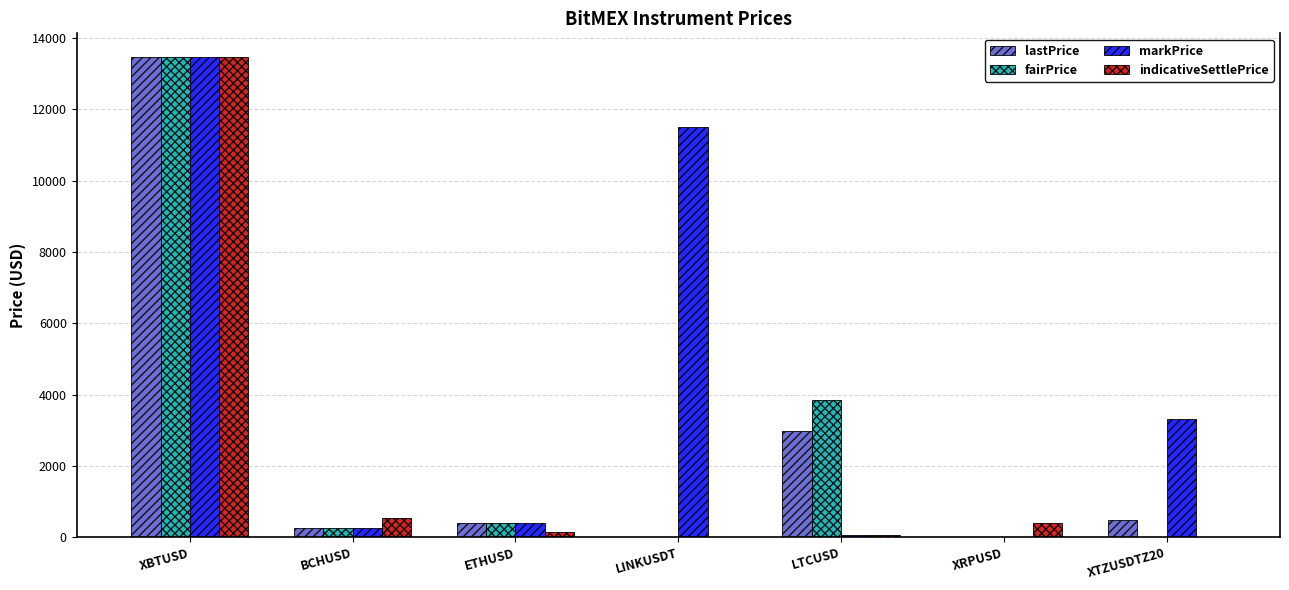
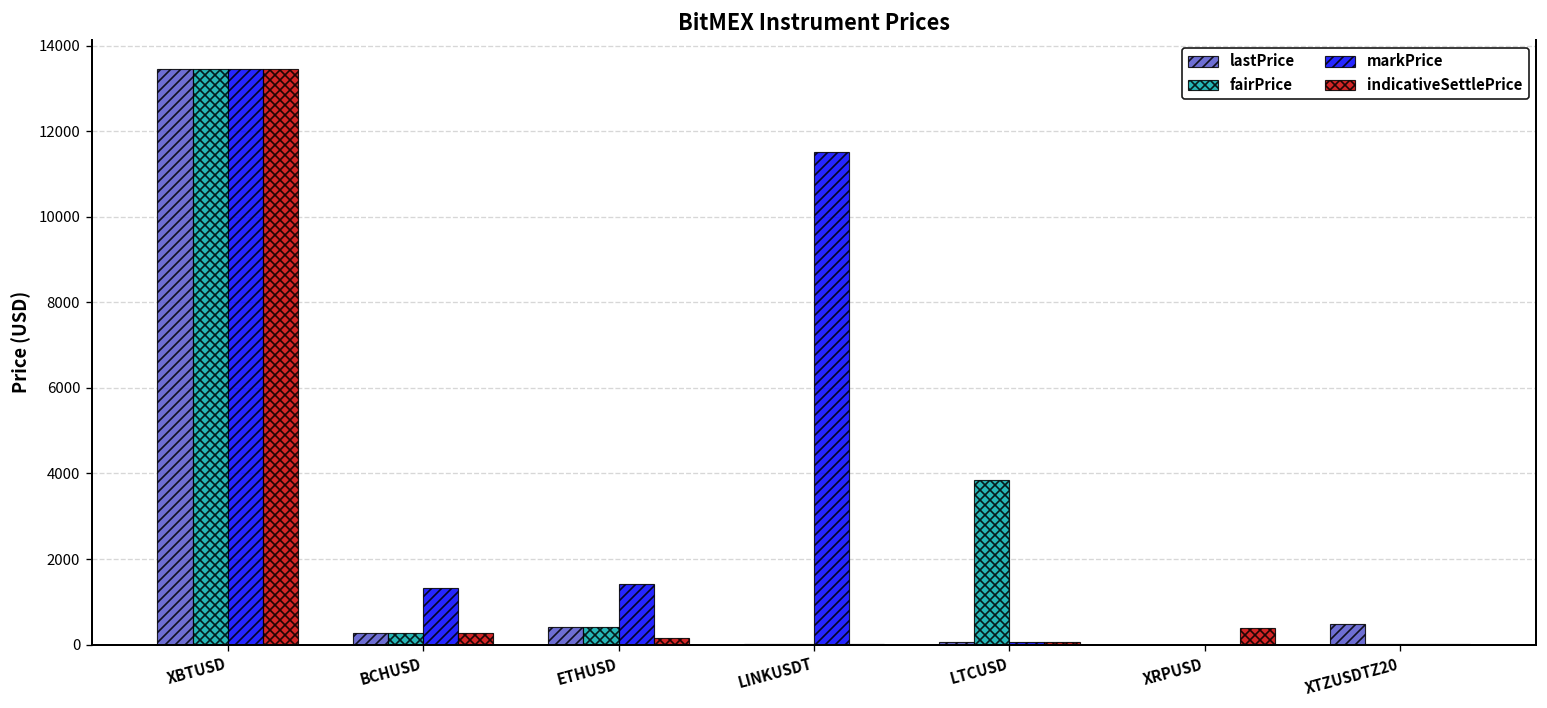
  {
    "lastPrice": {
      "XBTUSD": 13500,
      "BCHUSD": 300,
      "ETHUSD": 400,
-     "LTCUSD": 3000,
+     "LTCUSD": 100,
      "XTZUSDTZ20": 500
    },
    "fairPrice": {
      "XBTUSD": 13500,
      "BCHUSD": 300,
      "ETHUSD": 400,
      "LTCUSD": 3900
    },
    "markPrice": {
      "XBTUSD": 13500,
-     "BCHUSD": 300,
-     "ETHUSD": 400,
+     "BCHUSD": 1300,
+     "ETHUSD": 1400,
      "LINKUSDT": 11500,
-     "XTZUSDTZ20": 3300
+     "XTZUSDTZ20": 0
    },
    "indicativeSettlePrice": {
      "XBTUSD": 13500,
-     "BCHUSD": 500,
+     "BCHUSD": 300,
      "ETHUSD": 200,
      "XRPUSD": 400
    }
  }
